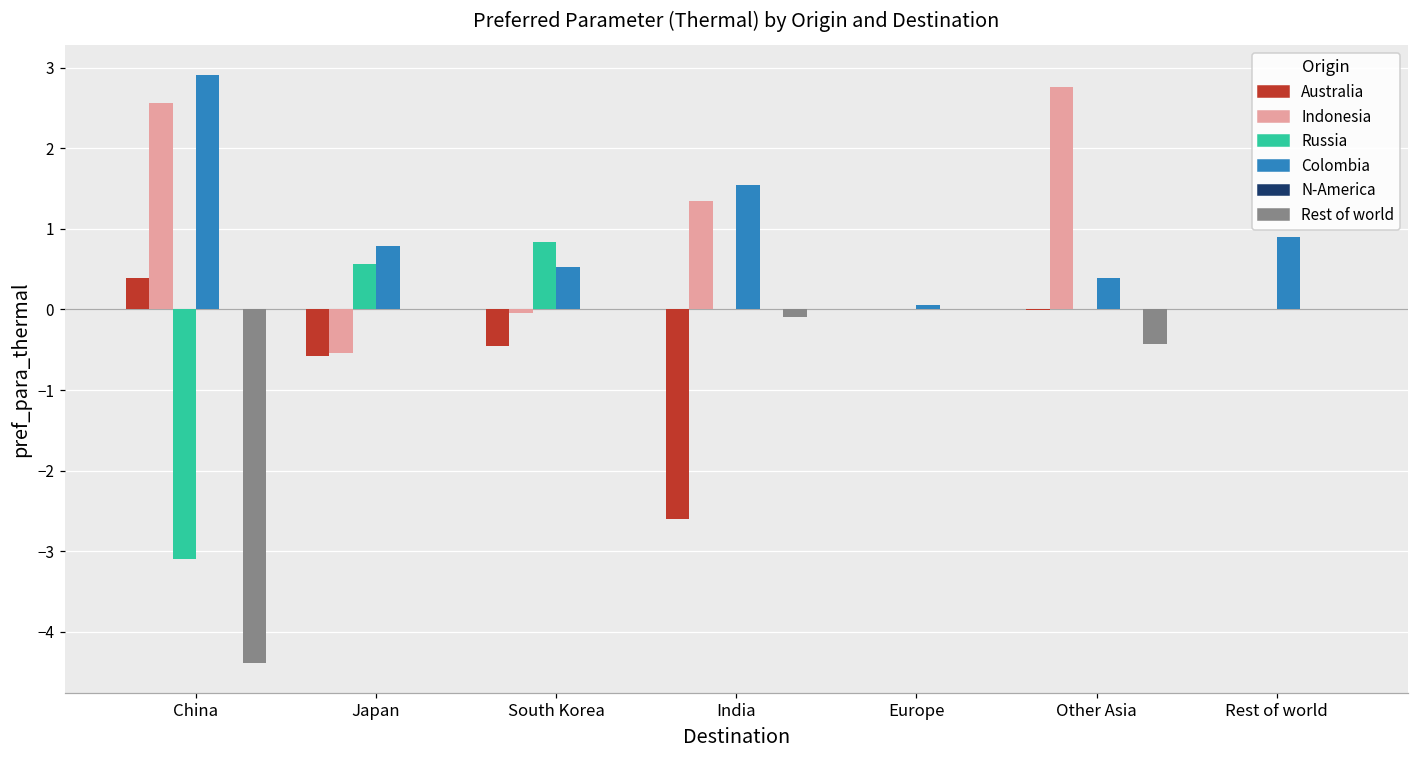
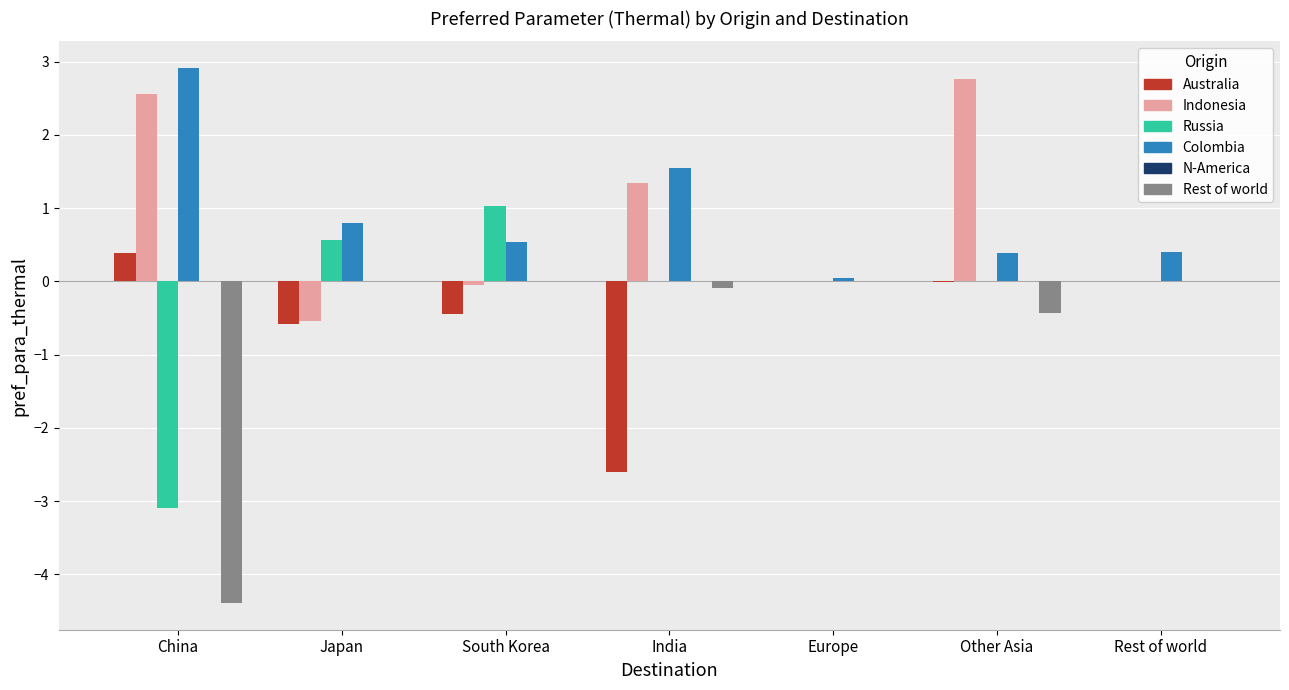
  {
    "Australia": {
      "China": 0.4,
      "Japan": -0.6,
      "South Korea": -0.5,
      "India": -2.6,
      "Europe": 0.0,
      "Rest of world": 0.0
    },
    "Indonesia": {
      "China": 2.6,
      "Japan": -0.5,
      "South Korea": -0.1,
      "India": 1.3,
      "Europe": 0.0,
      "Other Asia": 2.8,
      "Rest of world": 0.0
    },
    "Russia": {
      "China": -3.1,
      "Japan": 0.6,
-     "South Korea": 0.8,
+     "South Korea": 1.0,
      "India": 0.0,
      "Europe": 0.0,
      "Other Asia": 0.0,
      "Rest of world": 0.0
    },
    "Colombia": {
      "China": 2.9,
      "Japan": 0.8,
      "South Korea": 0.5,
      "India": 1.6,
      "Europe": 0.1,
      "Other Asia": 0.4,
-     "Rest of world": 0.9
+     "Rest of world": 0.4
    },
    "N-America": {
      "China": 0.0,
      "Japan": 0.0,
      "South Korea": 0.0,
      "India": 0.0,
      "Europe": 0.0,
      "Other Asia": 0.0,
      "Rest of world": 0.0
    },
    "Rest of world": {
      "China": -4.4,
      "Japan": 0.0,
      "South Korea": 0.0,
      "India": -0.1,
      "Europe": 0.0,
      "Other Asia": -0.4,
      "Rest of world": 0.0
    }
  }
